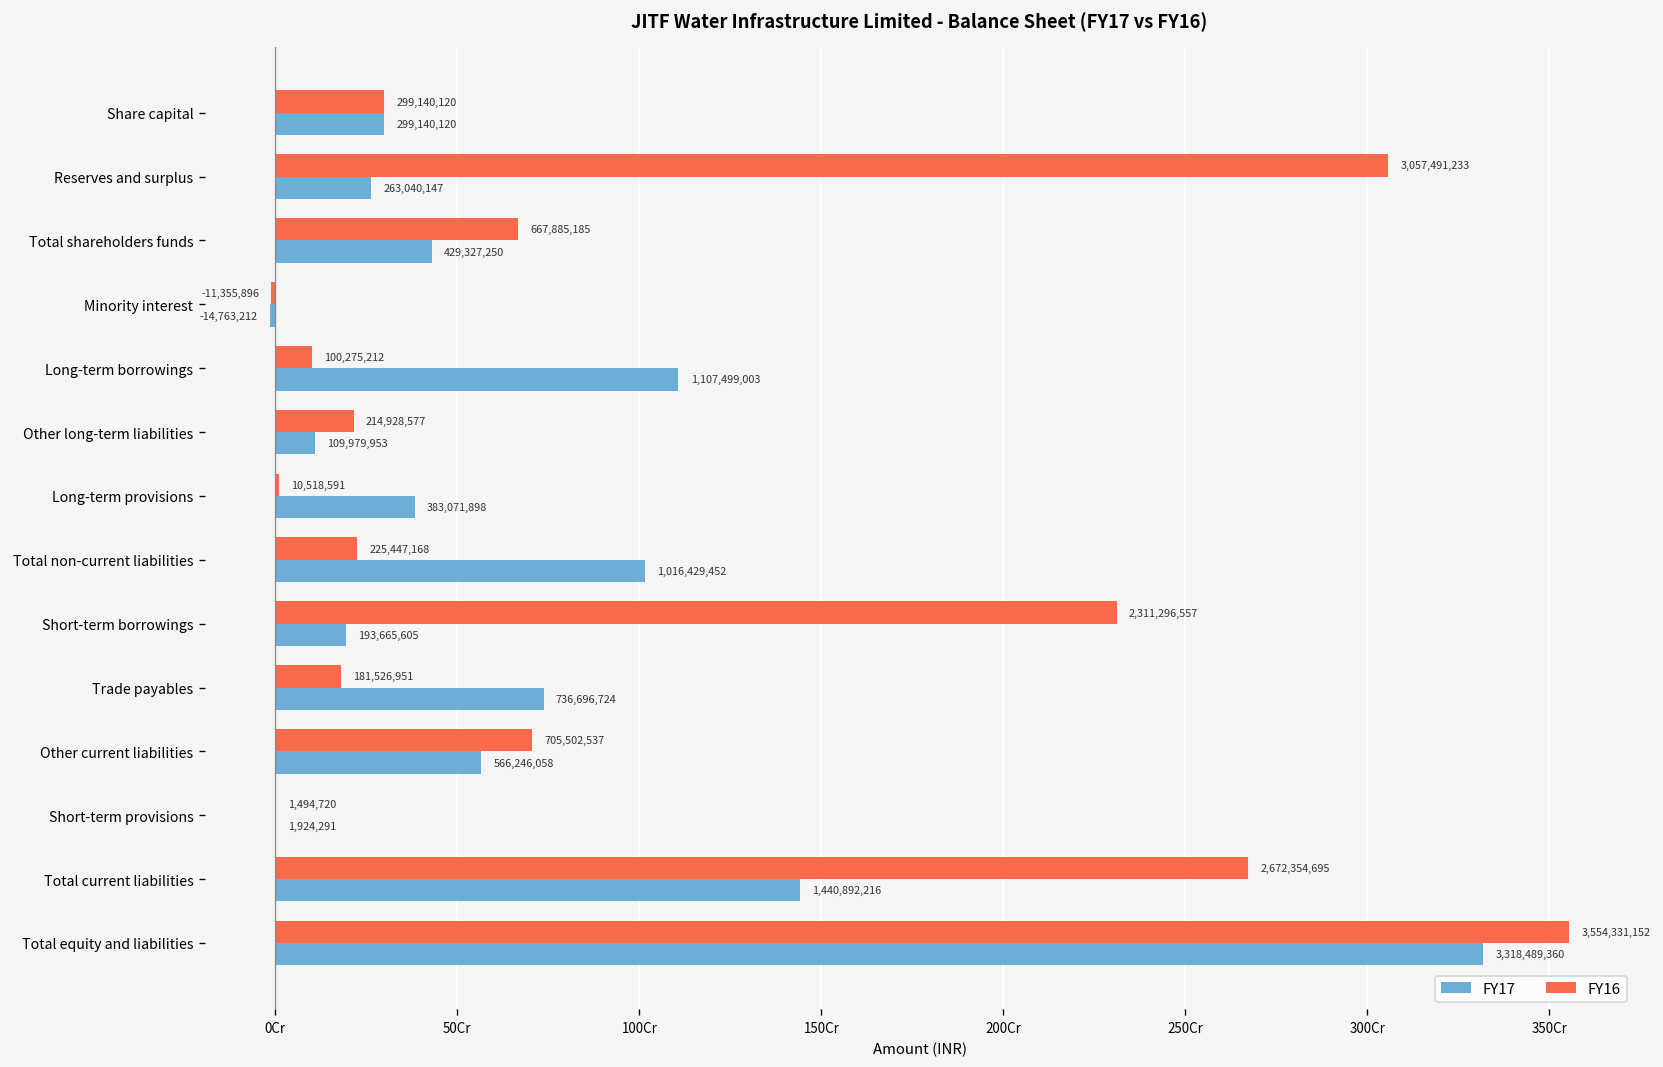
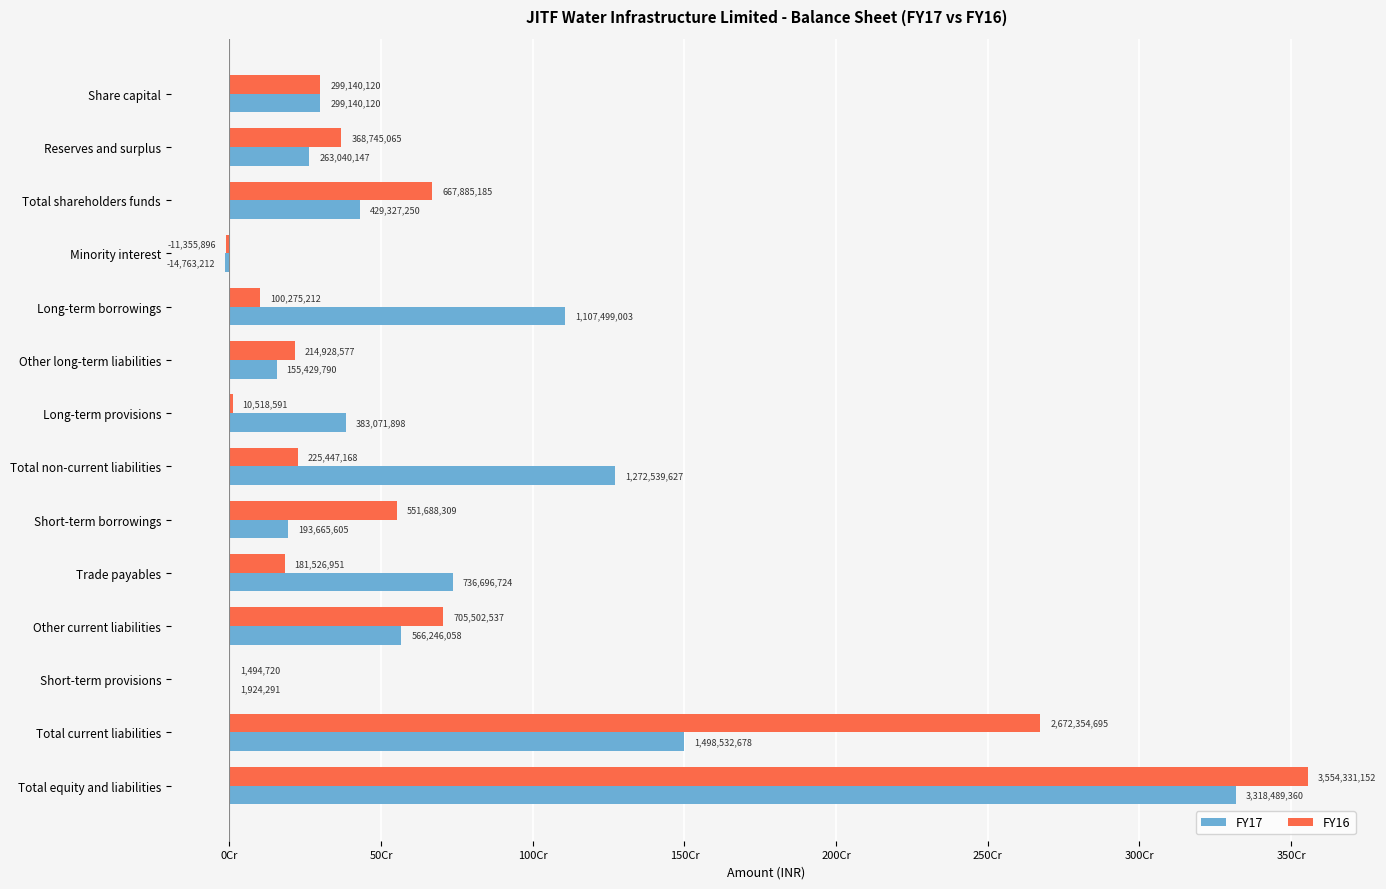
  {
    "FY17": {
      "Share capital": "299,140,120",
      "Reserves and surplus": "263,040,147",
      "Total shareholders funds": "429,327,250",
      "Minority interest": "-14,763,212",
      "Long-term borrowings": "1,107,499,003",
-     "Other long-term liabilities": "109,979,953",
+     "Other long-term liabilities": "155,429,790",
      "Long-term provisions": "383,071,898",
-     "Total non-current liabilities": "1,016,429,452",
+     "Total non-current liabilities": "1,272,539,627",
      "Short-term borrowings": "193,665,605",
      "Trade payables": "736,696,724",
      "Other current liabilities": "566,246,058",
      "Short-term provisions": "1,924,291",
-     "Total current liabilities": "1,440,892,216",
+     "Total current liabilities": "1,498,532,678",
      "Total equity and liabilities": "3,318,489,360"
    },
    "FY16": {
      "Share capital": "299,140,120",
-     "Reserves and surplus": "3,057,491,233",
+     "Reserves and surplus": "368,745,065",
      "Total shareholders funds": "667,885,185",
      "Minority interest": "-11,355,896",
      "Long-term borrowings": "100,275,212",
      "Other long-term liabilities": "214,928,577",
      "Long-term provisions": "10,518,591",
      "Total non-current liabilities": "225,447,168",
-     "Short-term borrowings": "2,311,296,557",
+     "Short-term borrowings": "551,688,309",
      "Trade payables": "181,526,951",
      "Other current liabilities": "705,502,537",
      "Short-term provisions": "1,494,720",
      "Total current liabilities": "2,672,354,695",
      "Total equity and liabilities": "3,554,331,152"
    }
  }
